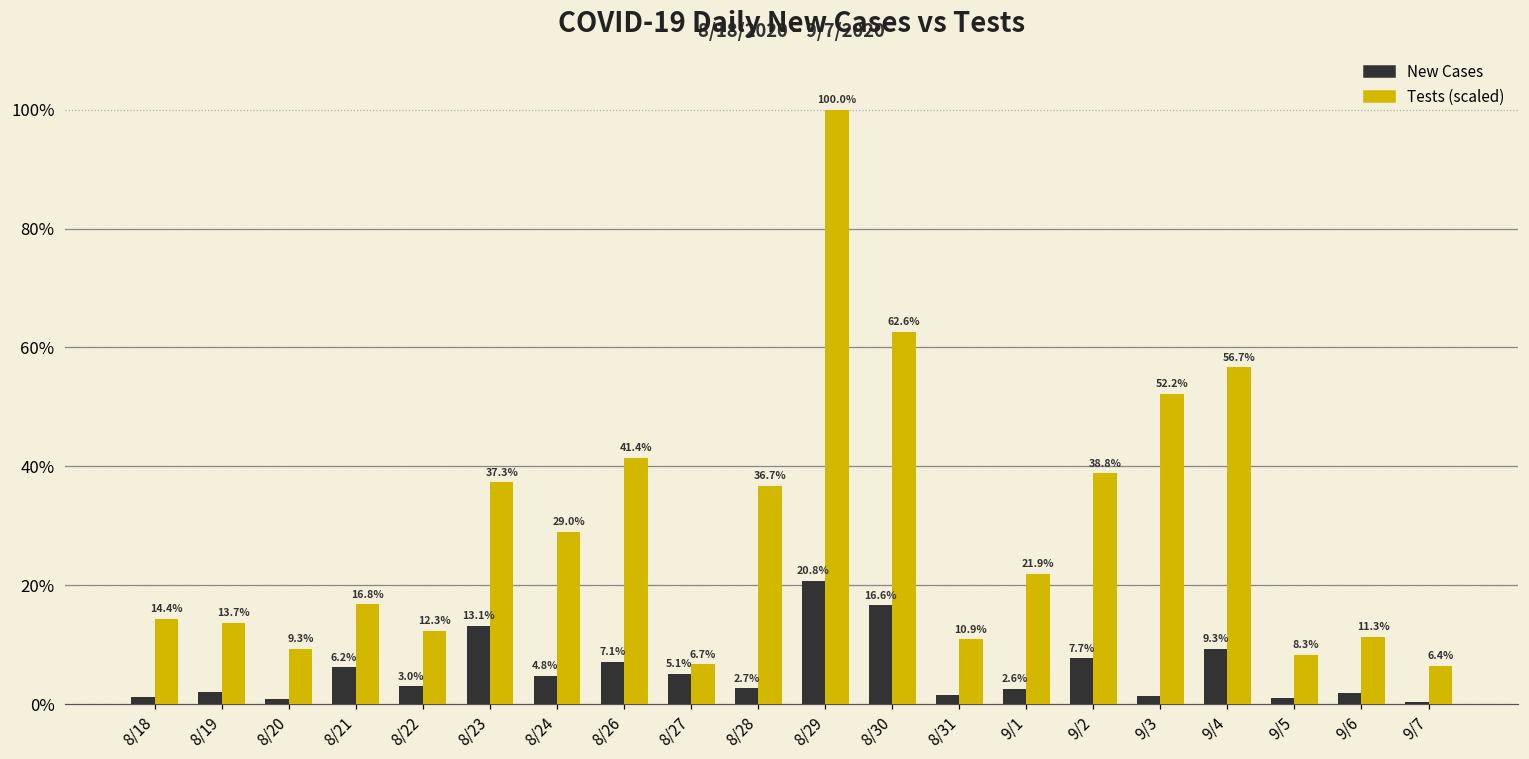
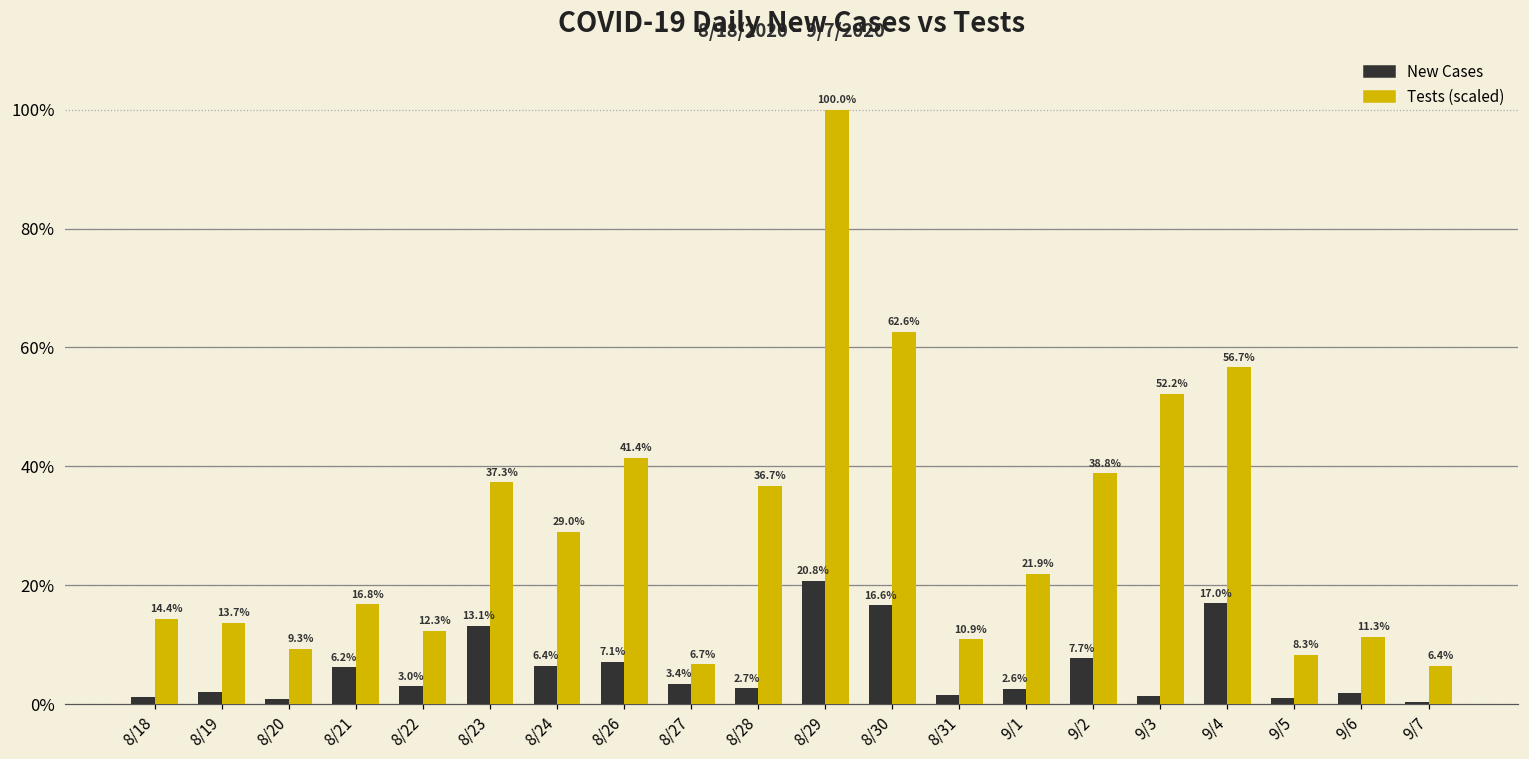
  {
    "New Cases": {
      "8/21": "6.2%",
      "8/22": "3.0%",
      "8/23": "13.1%",
-     "8/24": "4.8%",
+     "8/24": "6.4%",
      "8/26": "7.1%",
-     "8/27": "5.1%",
+     "8/27": "3.4%",
      "8/28": "2.7%",
      "8/29": "20.8%",
      "8/30": "16.6%",
      "9/1": "2.6%",
      "9/2": "7.7%",
-     "9/4": "9.3%"
+     "9/4": "17.0%"
    }
  }
